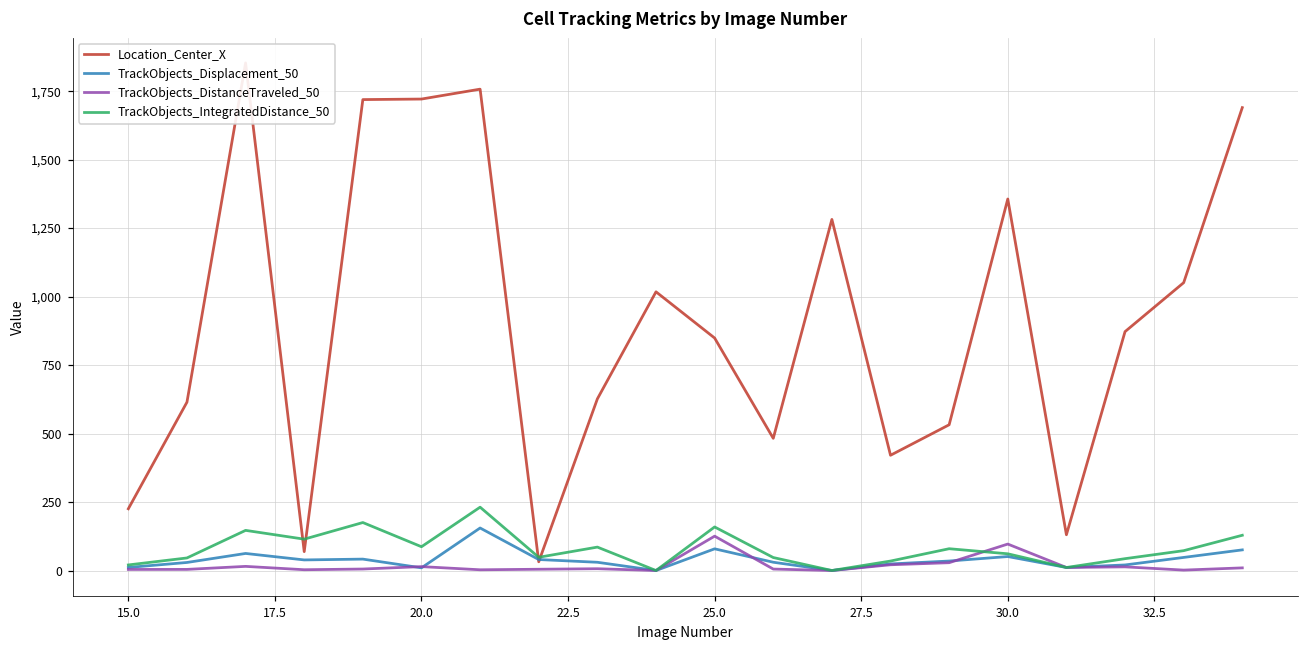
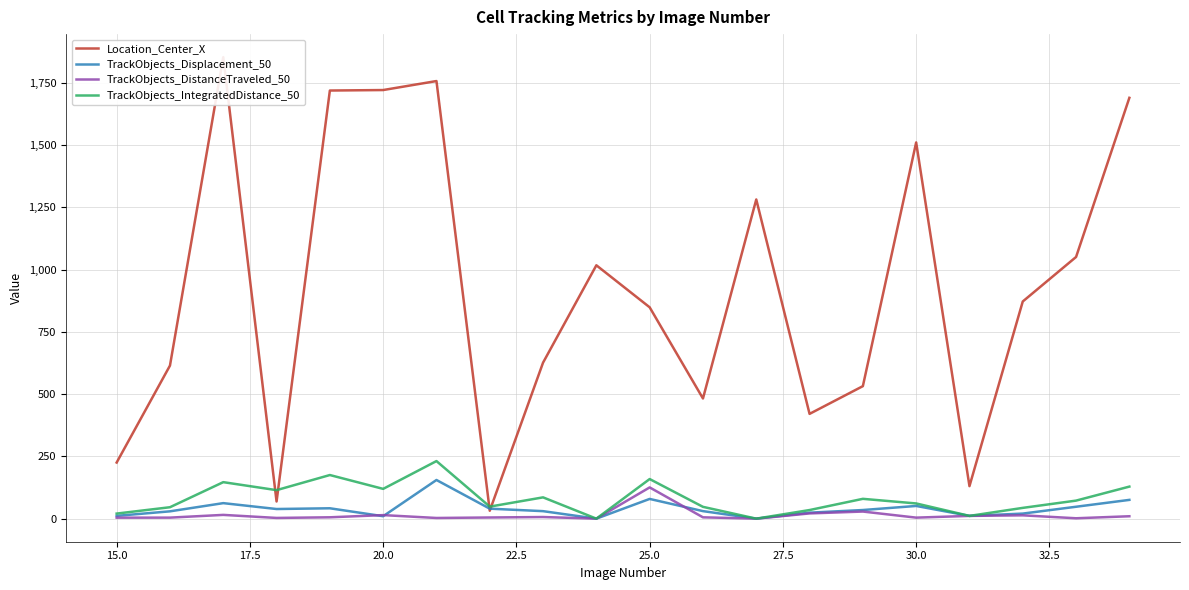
  {
    "Location_Center_X": {
      "15.0": "230",
      "20.0": "1,720",
      "25.0": "850",
-     "30.0": "1,360"
+     "30.0": "1,510"
    },
    "TrackObjects_Displacement_50": {
      "25.0": "80"
    },
    "TrackObjects_DistanceTraveled_50": {
      "25.0": "130",
-     "30.0": "100"
+     "30.0": "0"
    },
    "TrackObjects_IntegratedDistance_50": {
-     "20.0": "90",
+     "20.0": "120",
      "25.0": "160"
    }
  }
